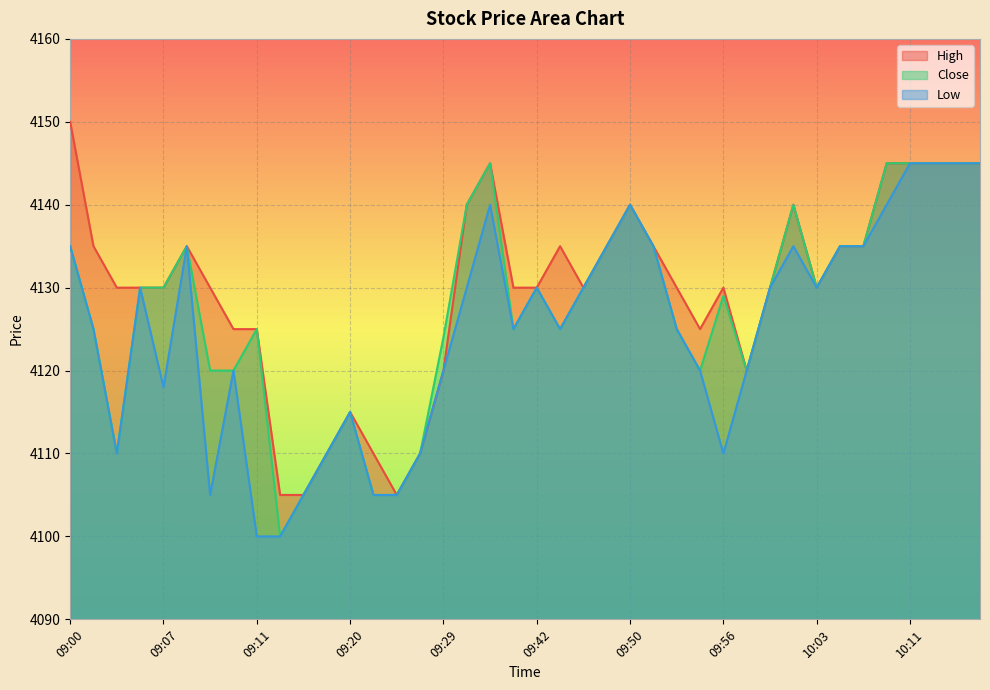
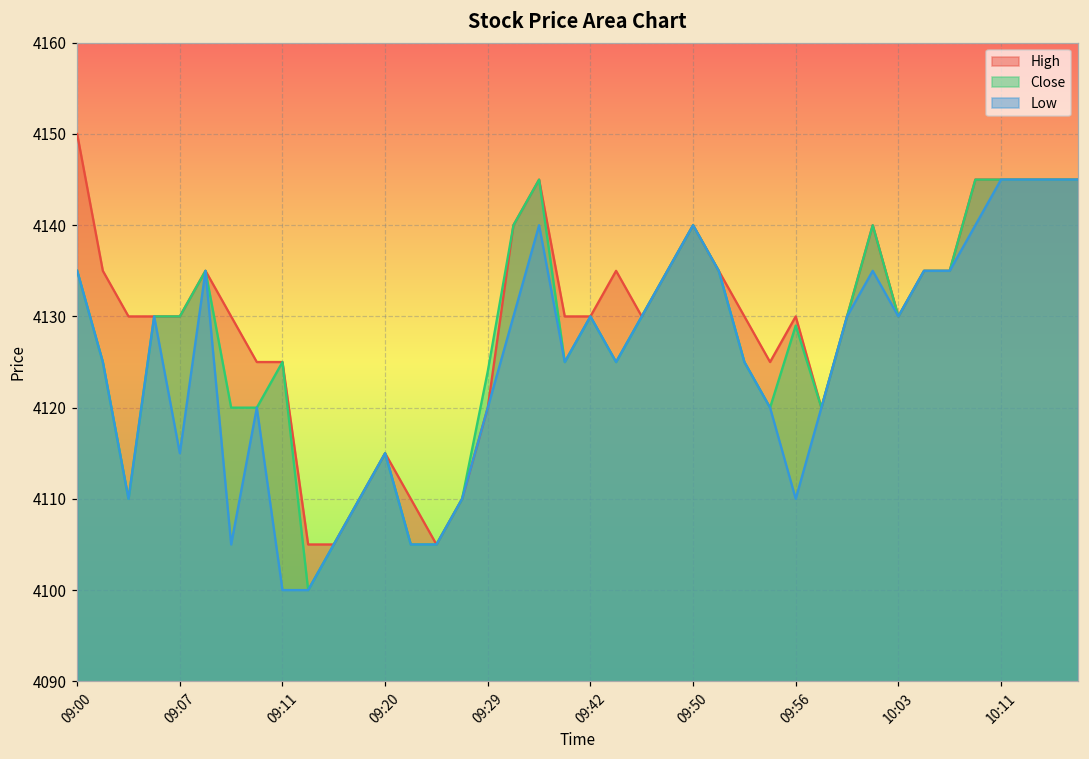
  {
    "High": {
      "09:00": 4150,
      "09:56": 4130
    },
    "Close": {
      "09:29": 4124,
      "09:56": 4129
    },
    "Low": {
-     "09:07": 4118,
+     "09:07": 4115,
      "09:11": 4100,
      "09:56": 4110
    }
  }
